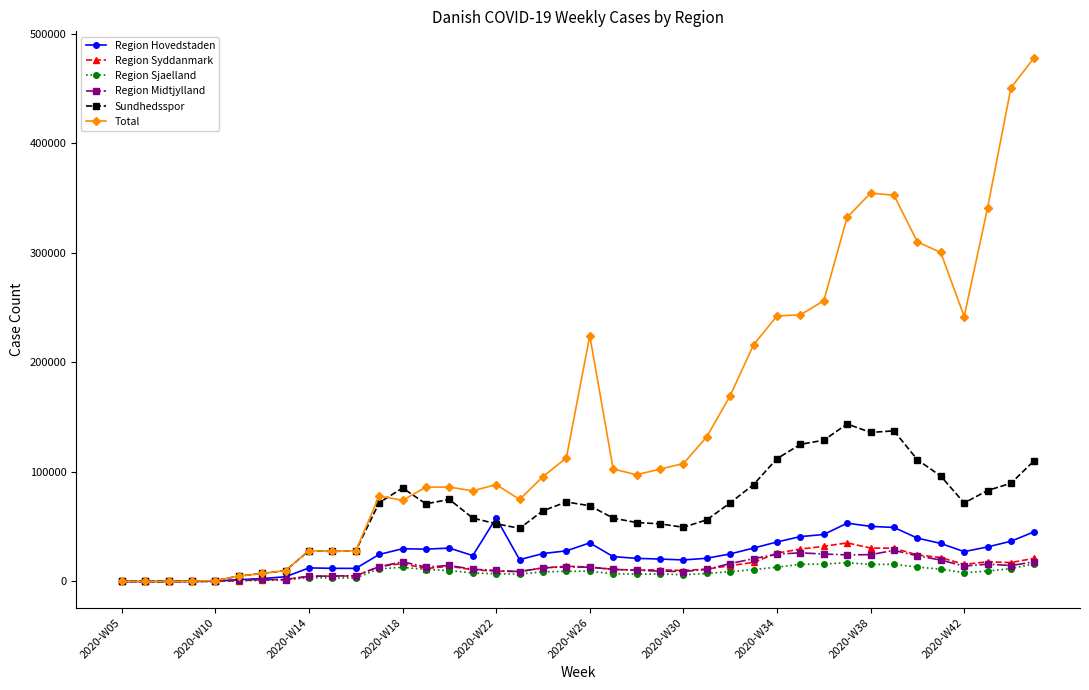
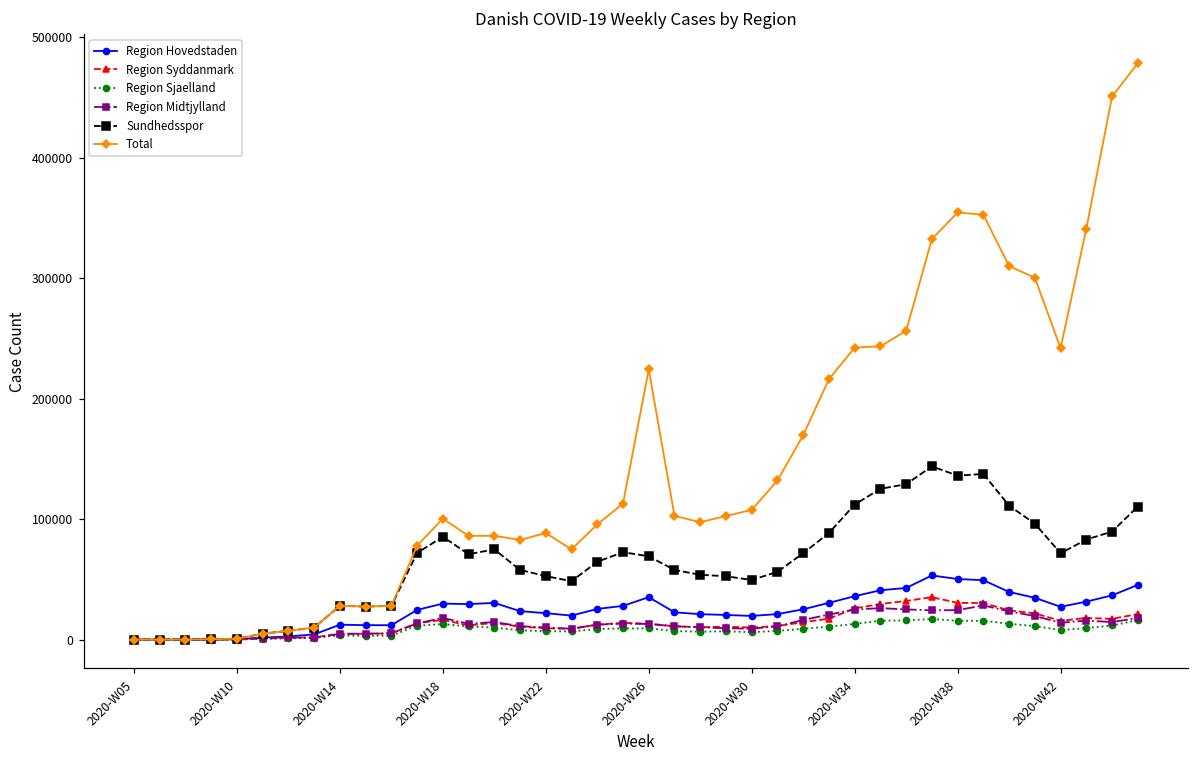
  {
    "Region Hovedstaden": {
      "2020-W14": 12000,
      "2020-W18": 30000,
-     "2020-W22": 58000,
+     "2020-W22": 22000,
      "2020-W26": 35000,
      "2020-W30": 20000,
      "2020-W34": 36000,
      "2020-W38": 50000,
      "2020-W42": 27000
    },
    "Region Syddanmark": {
      "2020-W38": 31000
    },
    "Region Sjaelland": {
      "2020-W18": 13000,
      "2020-W22": 7000,
      "2020-W26": 9000,
      "2020-W30": 6000,
      "2020-W34": 13000,
      "2020-W38": 16000,
      "2020-W42": 8000
    },
    "Region Midtjylland": {
      "2020-W38": 24000
    },
    "Sundhedsspor": {
      "2020-W18": 85000,
      "2020-W22": 53000,
      "2020-W26": 69000,
      "2020-W30": 49000,
      "2020-W34": 112000,
      "2020-W38": 136000,
      "2020-W42": 72000
    },
    "Total": {
-     "2020-W18": 74000,
+     "2020-W18": 100000,
      "2020-W22": 88000,
      "2020-W26": 224000,
      "2020-W30": 108000,
      "2020-W34": 242000,
      "2020-W38": 355000,
      "2020-W42": 242000
    }
  }
